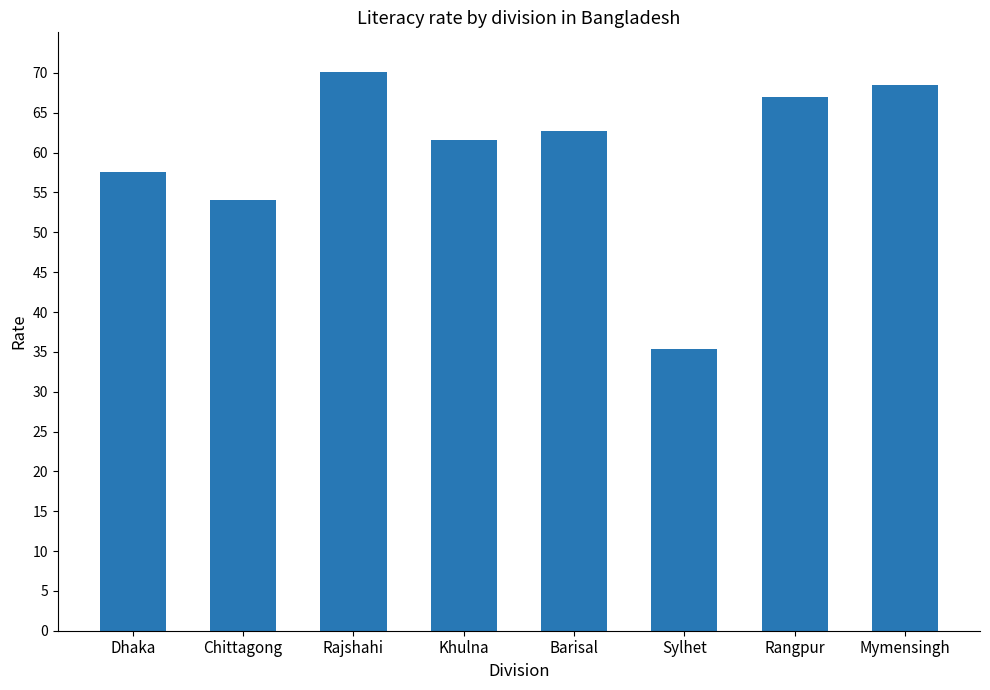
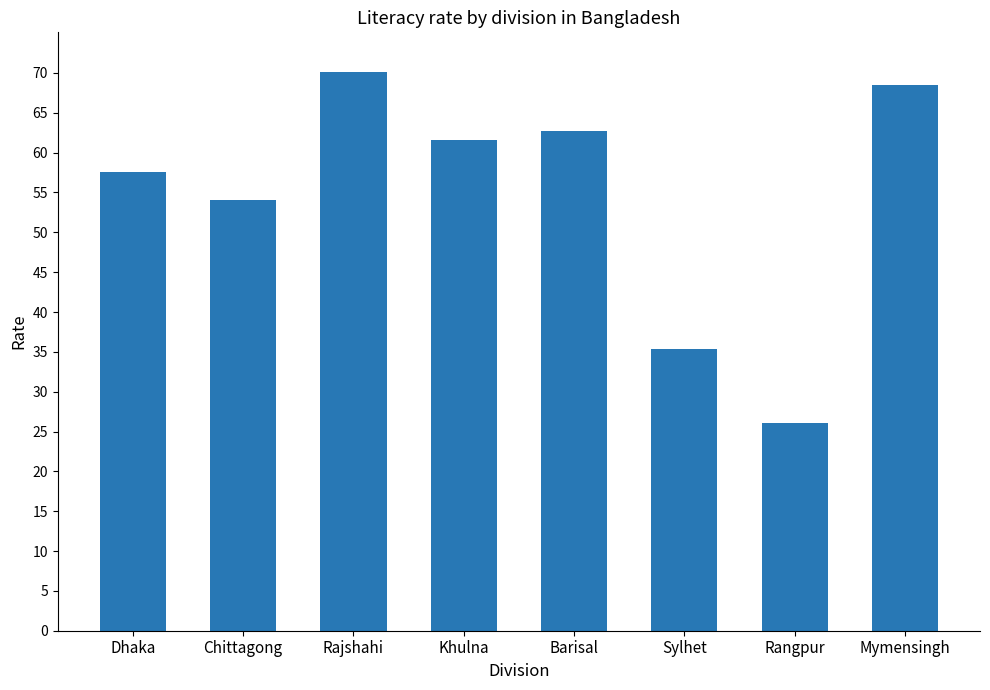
  {
    "Dhaka": 58,
    "Chittagong": 54,
    "Rajshahi": 70,
    "Khulna": 62,
    "Barisal": 63,
    "Sylhet": 35,
-   "Rangpur": 67,
+   "Rangpur": 26,
    "Mymensingh": 69
  }
